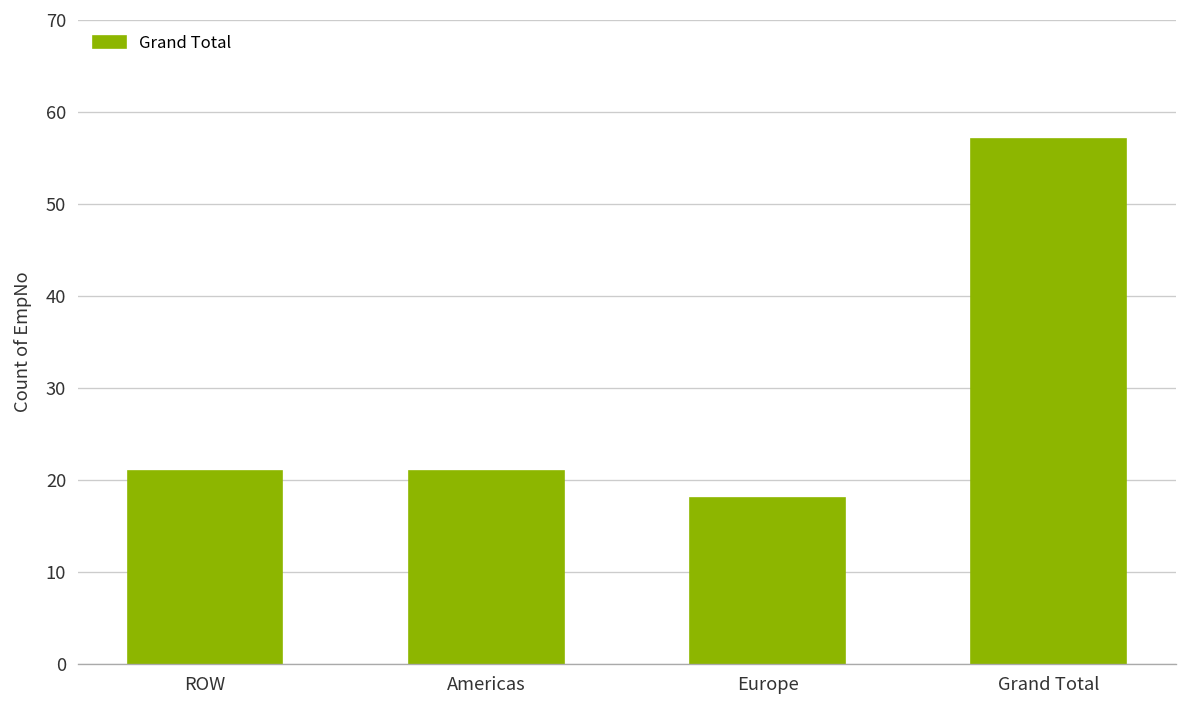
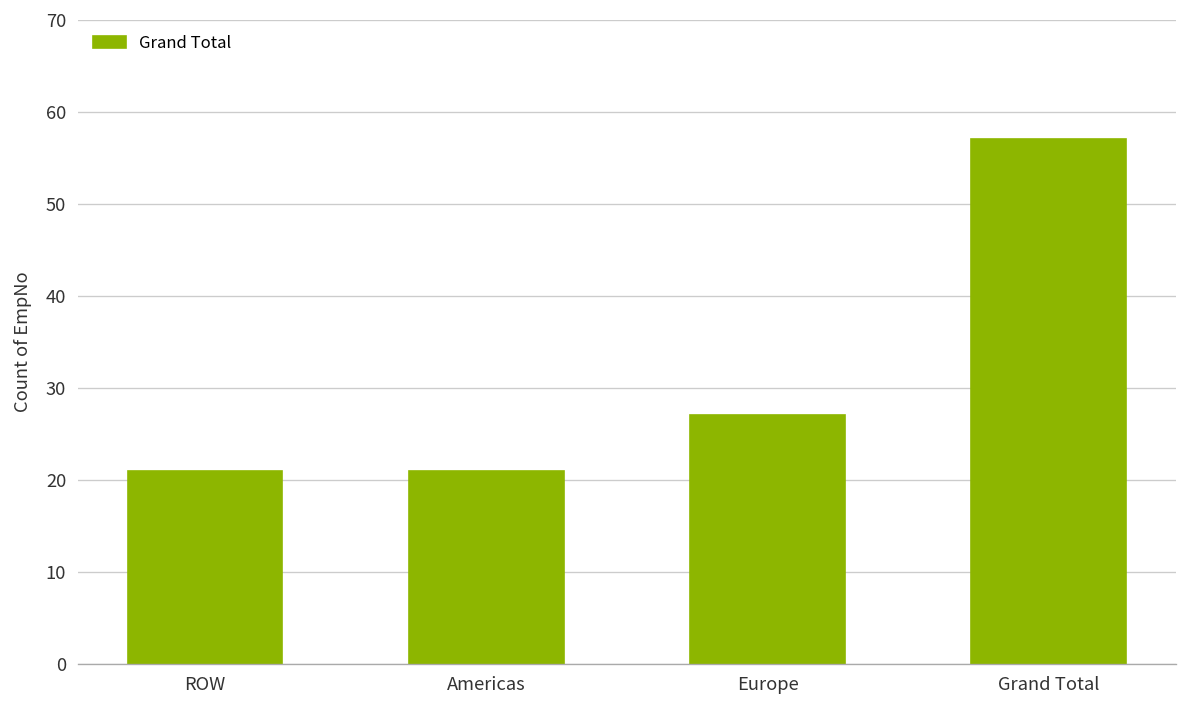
  {
    "ROW": 21,
    "Americas": 21,
-   "Europe": 18,
+   "Europe": 27,
    "Grand Total": 57
  }
